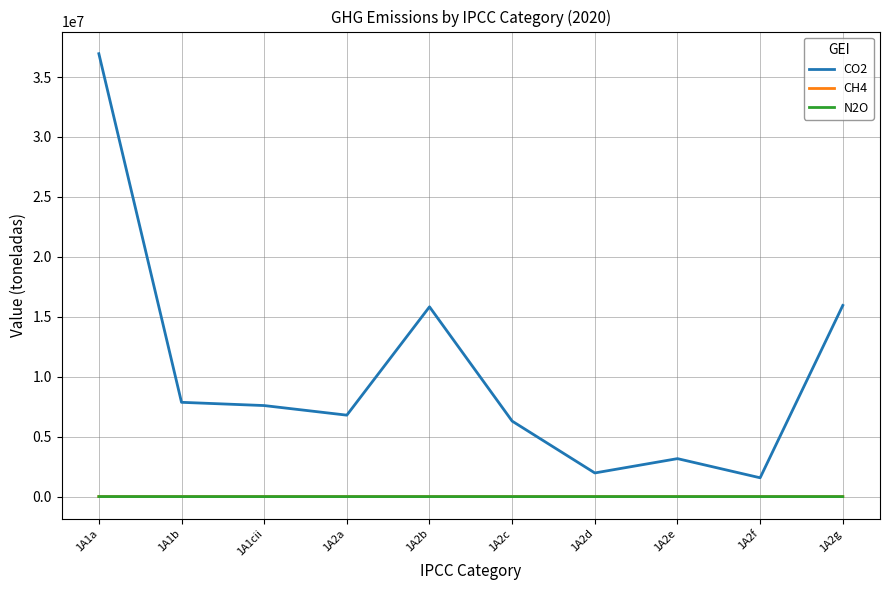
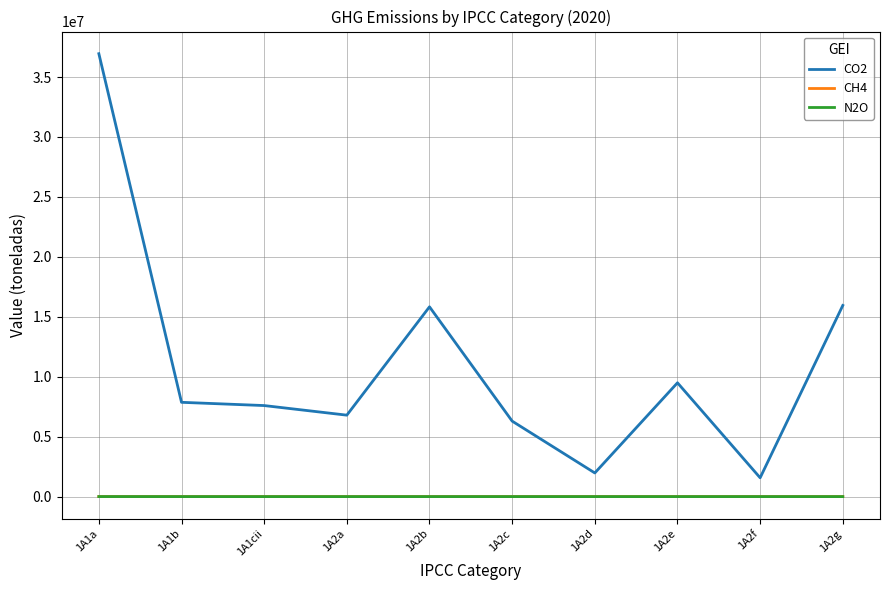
  {
    "CO2": {
      "1A1a": 36900000,
      "1A1b": 7900000,
      "1A1cii": 7600000,
      "1A2a": 6800000,
      "1A2b": 15800000,
      "1A2c": 6300000,
      "1A2d": 2000000,
-     "1A2e": 3200000,
+     "1A2e": 9500000,
      "1A2f": 1600000,
      "1A2g": 15900000
    },
    "N2O": {
      "1A1a": 0,
      "1A1b": 0,
      "1A1cii": 0,
      "1A2a": 0,
      "1A2b": 0,
      "1A2c": 0,
      "1A2d": 0,
      "1A2e": 0,
      "1A2f": 0,
      "1A2g": 0
    }
  }
